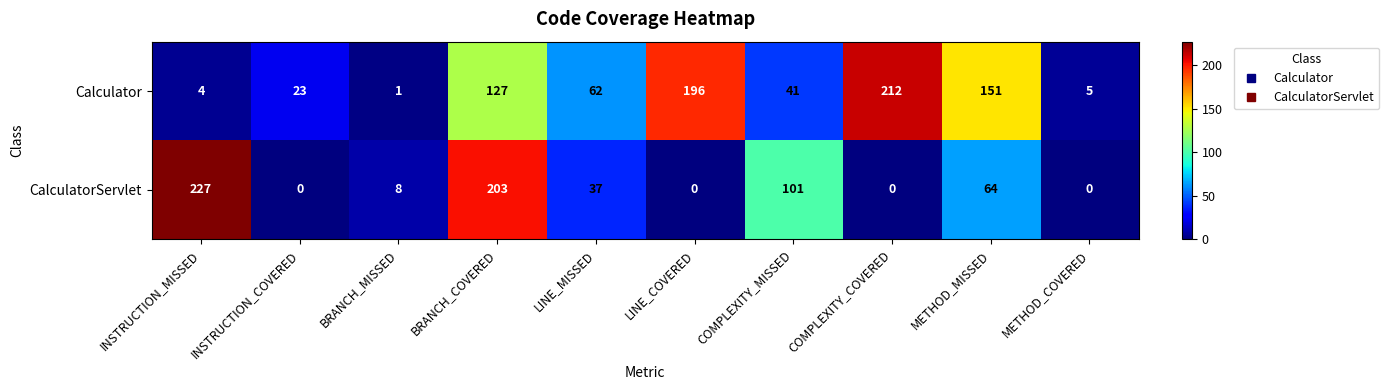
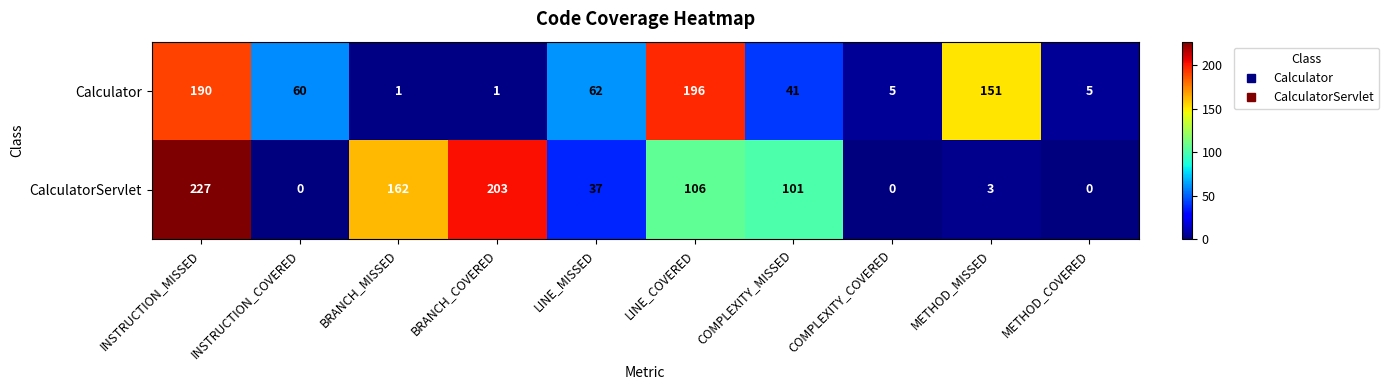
  {
    "Calculator": {
-     "INSTRUCTION_MISSED": 4,
-     "INSTRUCTION_COVERED": 23,
+     "INSTRUCTION_MISSED": 190,
+     "INSTRUCTION_COVERED": 60,
      "BRANCH_MISSED": 1,
-     "BRANCH_COVERED": 127,
+     "BRANCH_COVERED": 1,
      "LINE_MISSED": 62,
      "LINE_COVERED": 196,
      "COMPLEXITY_MISSED": 41,
-     "COMPLEXITY_COVERED": 212,
+     "COMPLEXITY_COVERED": 5,
      "METHOD_MISSED": 151,
      "METHOD_COVERED": 5
    },
    "CalculatorServlet": {
      "INSTRUCTION_MISSED": 227,
      "INSTRUCTION_COVERED": 0,
-     "BRANCH_MISSED": 8,
+     "BRANCH_MISSED": 162,
      "BRANCH_COVERED": 203,
      "LINE_MISSED": 37,
-     "LINE_COVERED": 0,
+     "LINE_COVERED": 106,
      "COMPLEXITY_MISSED": 101,
      "COMPLEXITY_COVERED": 0,
-     "METHOD_MISSED": 64,
+     "METHOD_MISSED": 3,
      "METHOD_COVERED": 0
    }
  }
